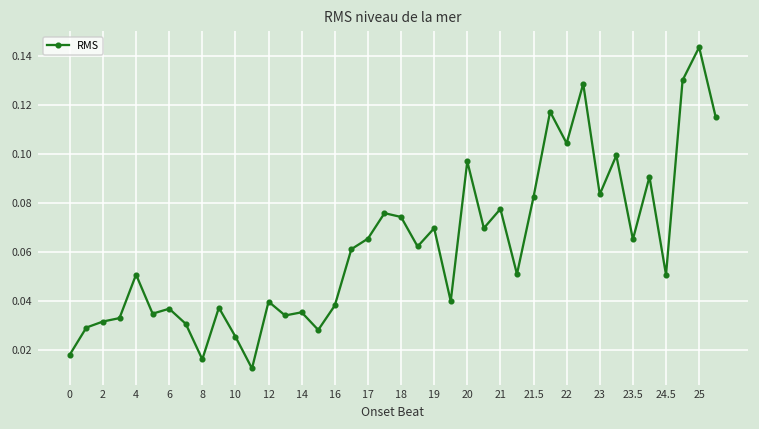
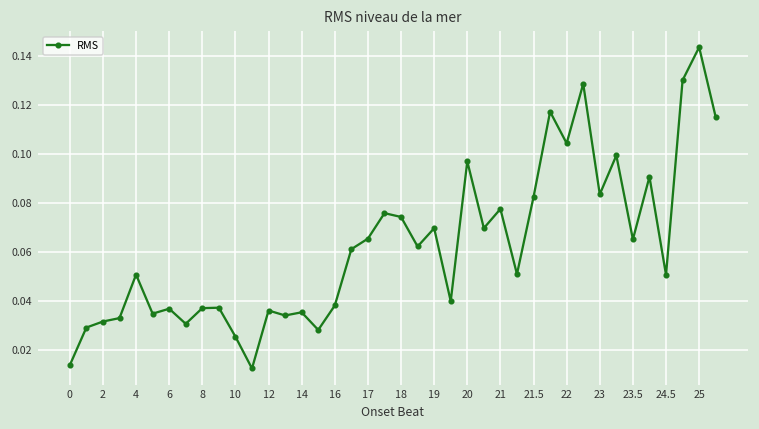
  {
-   "0": 0.018,
+   "0": 0.014,
    "2": 0.032,
    "4": 0.051,
    "6": 0.037,
-   "8": 0.016,
+   "8": 0.037,
    "10": 0.026,
-   "12": 0.040,
+   "12": 0.036,
    "14": 0.036,
    "16": 0.038,
    "18": 0.074,
    "20": 0.097,
    "21.5": 0.082,
    "22": 0.104,
    "23.5": 0.065,
    "24.5": 0.051
  }
